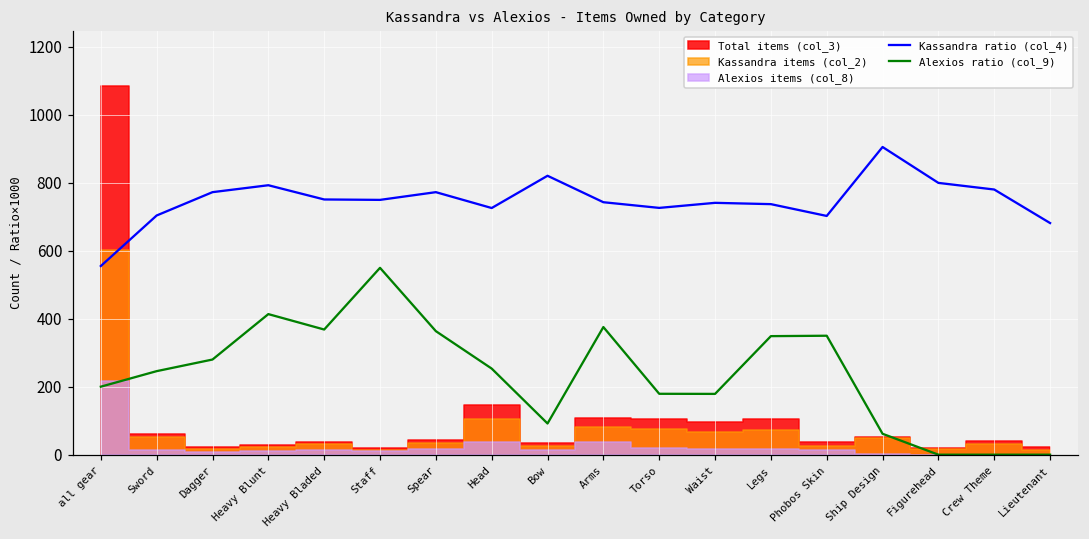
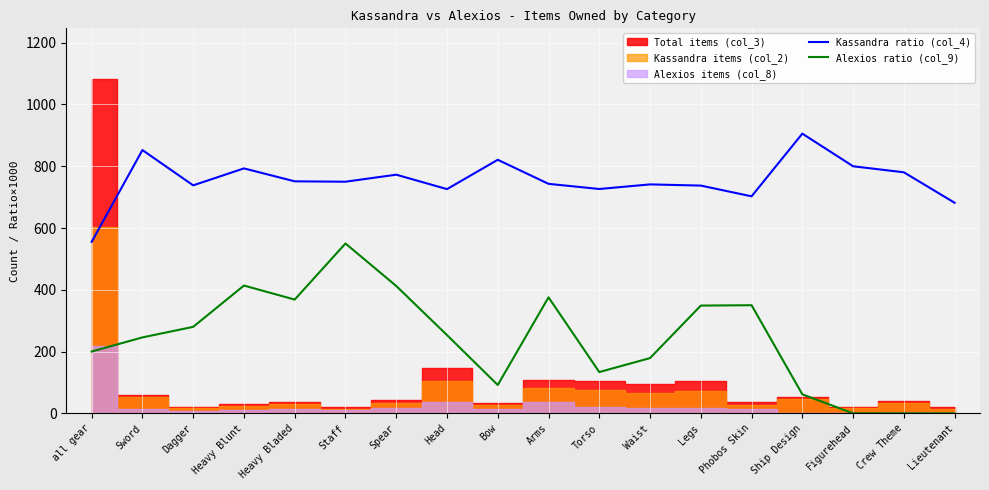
  {
    "Kassandra ratio (col_4)": {
      "all gear": 560,
-     "Sword": 700,
-     "Dagger": 770,
+     "Sword": 850,
+     "Dagger": 740,
      "Heavy Blunt": 790,
      "Heavy Bladed": 750,
      "Staff": 750,
      "Spear": 770,
      "Head": 730,
      "Bow": 820,
      "Arms": 740,
      "Torso": 730,
      "Waist": 740,
      "Legs": 740,
      "Phobos Skin": 700,
      "Ship Design": 910,
      "Figurehead": 800,
      "Crew Theme": 780,
      "Lieutenant": 680
    },
    "Alexios ratio (col_9)": {
      "all gear": 200,
      "Sword": 250,
      "Dagger": 280,
      "Heavy Blunt": 410,
      "Heavy Bladed": 370,
      "Staff": 550,
-     "Spear": 360,
+     "Spear": 410,
      "Head": 250,
      "Bow": 90,
      "Arms": 380,
-     "Torso": 180,
+     "Torso": 130,
      "Waist": 180,
      "Legs": 350,
      "Phobos Skin": 350,
      "Ship Design": 60,
      "Figurehead": 0,
      "Crew Theme": 0
    }
  }
